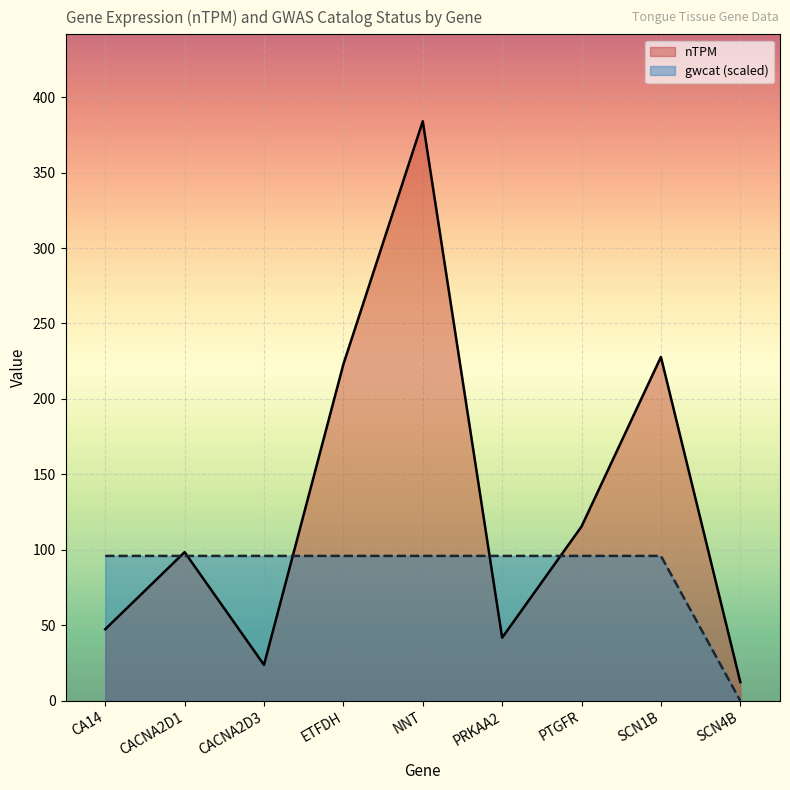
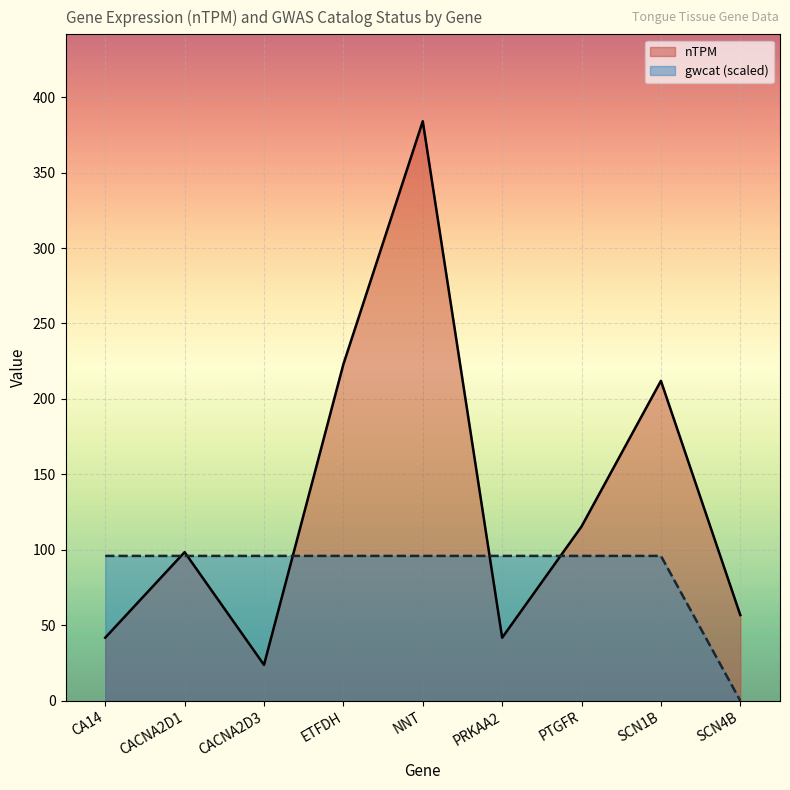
  {
    "nTPM": {
-     "CA14": 47,
+     "CA14": 42,
      "CACNA2D1": 99,
      "CACNA2D3": 24,
      "ETFDH": 223,
      "NNT": 384,
      "PRKAA2": 42,
      "PTGFR": 116,
-     "SCN1B": 228,
-     "SCN4B": 12
+     "SCN1B": 212,
+     "SCN4B": 57
    },
    "gwcat (scaled)": {
      "CA14": 96,
      "CACNA2D1": 96,
      "CACNA2D3": 96,
      "ETFDH": 96,
      "NNT": 96,
      "PRKAA2": 96,
      "PTGFR": 96,
      "SCN1B": 96,
      "SCN4B": 0
    }
  }
